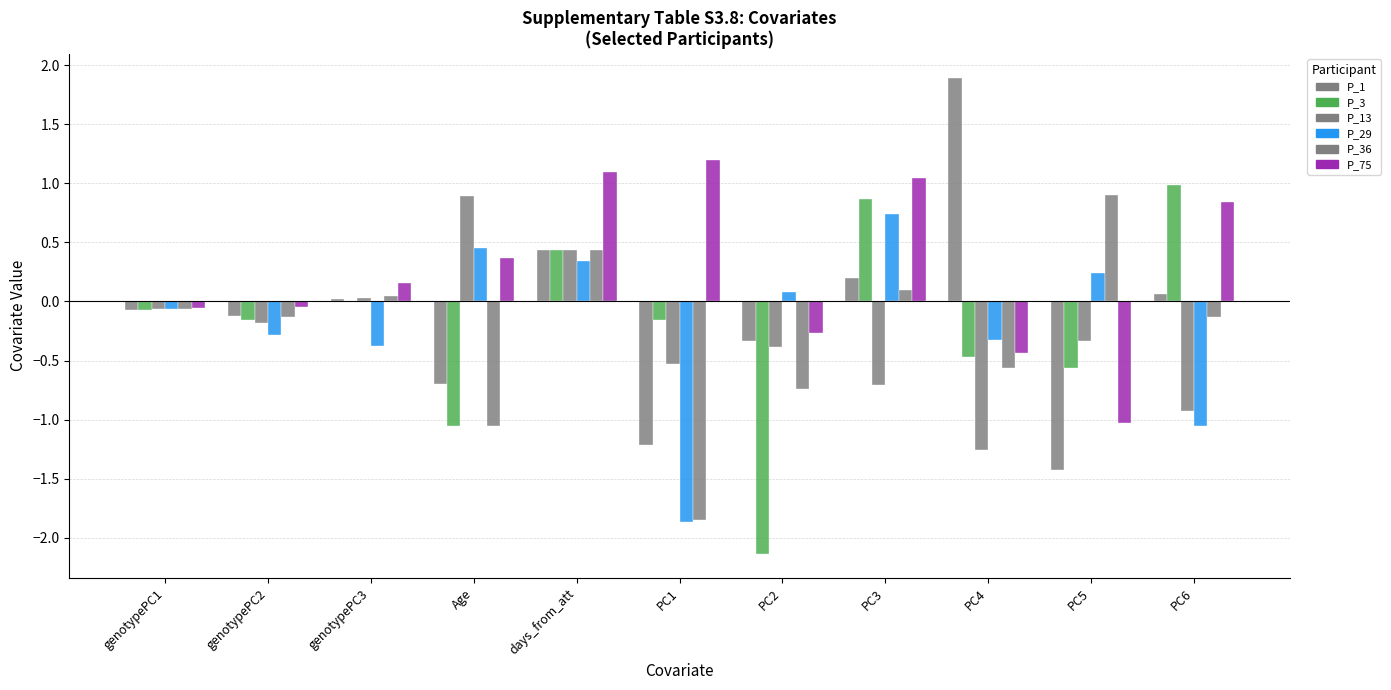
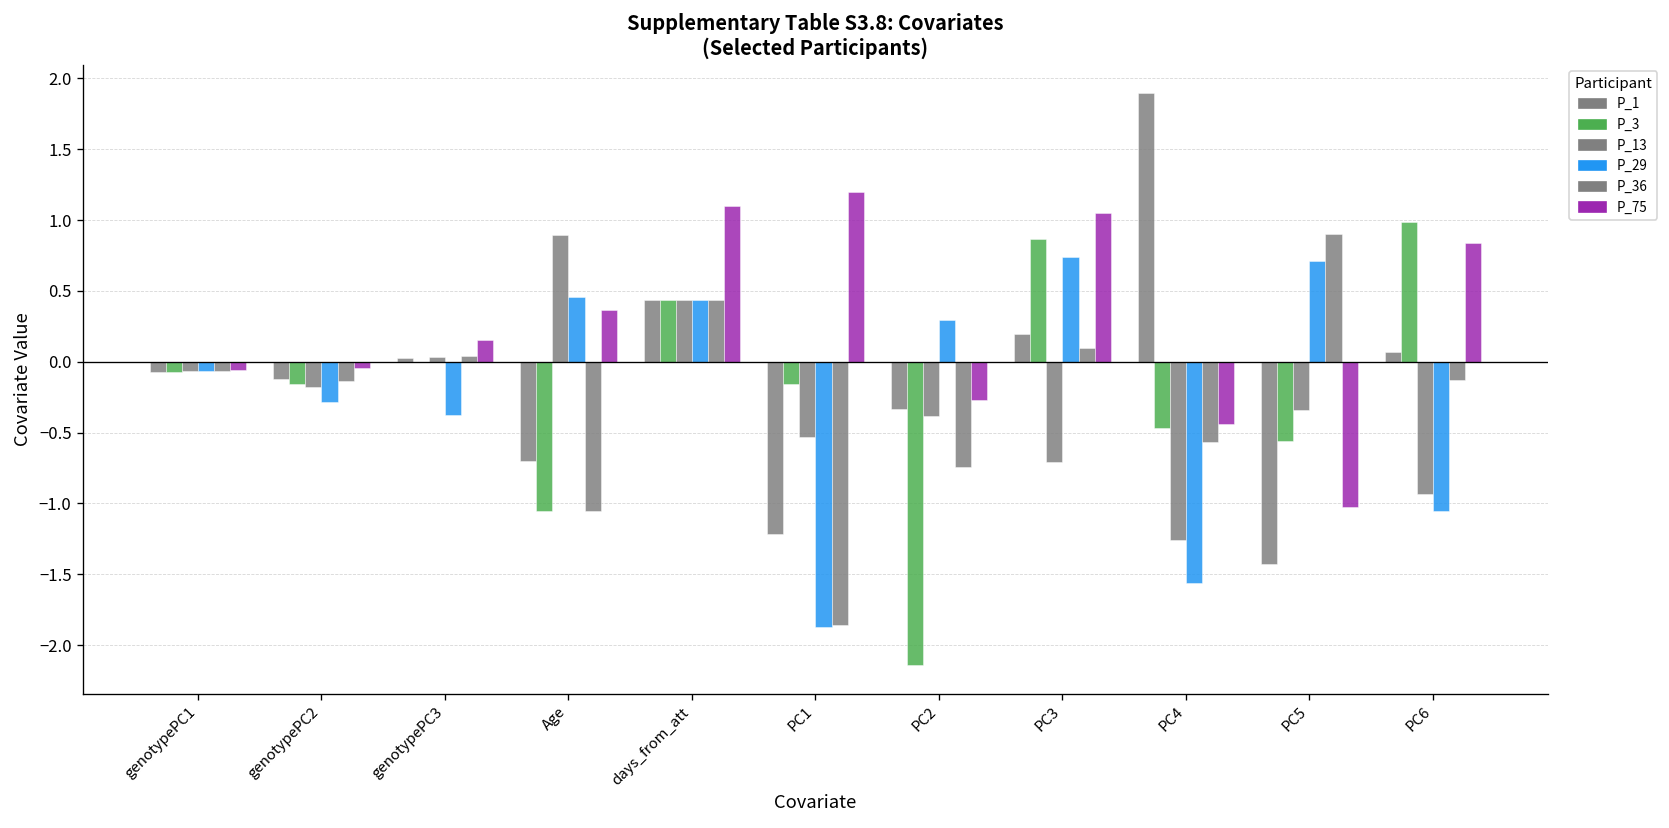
  {
    "P_3": {
      "genotypePC1": -0.07,
      "genotypePC2": -0.15,
      "Age": -1.05,
      "days_from_att": 0.44,
      "PC1": -0.15,
      "PC2": -2.14,
      "PC3": 0.87,
      "PC4": -0.47,
      "PC5": -0.56,
      "PC6": 0.99
    },
    "P_29": {
      "genotypePC1": -0.06,
      "genotypePC2": -0.29,
      "genotypePC3": -0.38,
      "Age": 0.45,
-     "days_from_att": 0.34,
+     "days_from_att": 0.44,
      "PC1": -1.87,
-     "PC2": 0.08,
+     "PC2": 0.29,
      "PC3": 0.74,
-     "PC4": -0.32,
-     "PC5": 0.24,
+     "PC4": -1.56,
+     "PC5": 0.71,
      "PC6": -1.05
    },
    "P_75": {
      "genotypePC1": -0.06,
      "genotypePC2": -0.05,
      "genotypePC3": 0.15,
      "Age": 0.37,
      "days_from_att": 1.10,
      "PC1": 1.19,
      "PC2": -0.27,
      "PC3": 1.05,
      "PC4": -0.44,
      "PC5": -1.03,
      "PC6": 0.84
    }
  }
